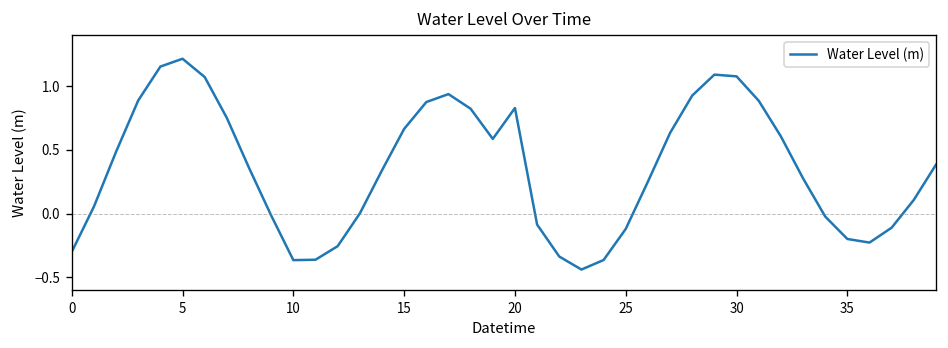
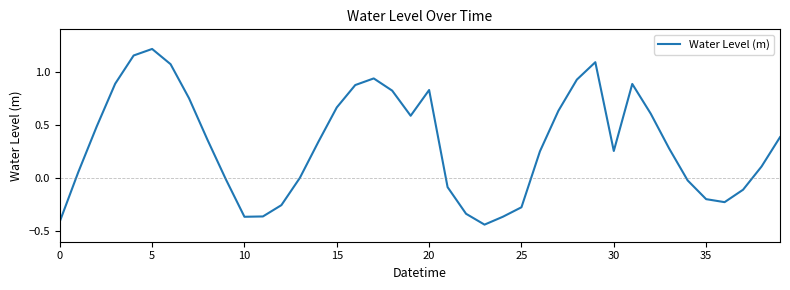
  {
-   "0": -0.30,
+   "0": -0.41,
    "5": 1.22,
    "10": -0.37,
    "15": 0.66,
    "20": 0.83,
-   "25": -0.12,
-   "30": 1.08,
+   "25": -0.28,
+   "30": 0.25,
    "35": -0.20
  }
